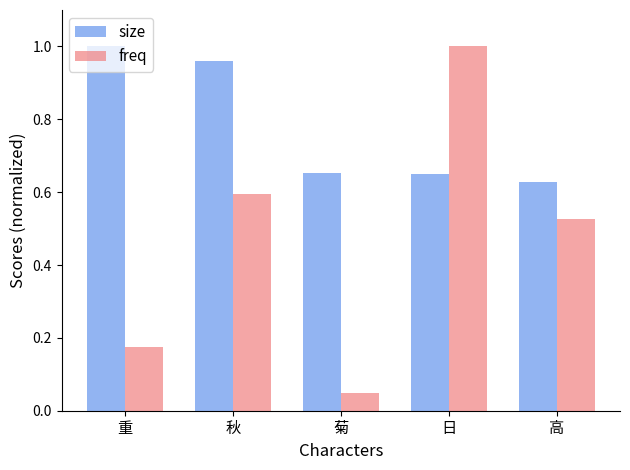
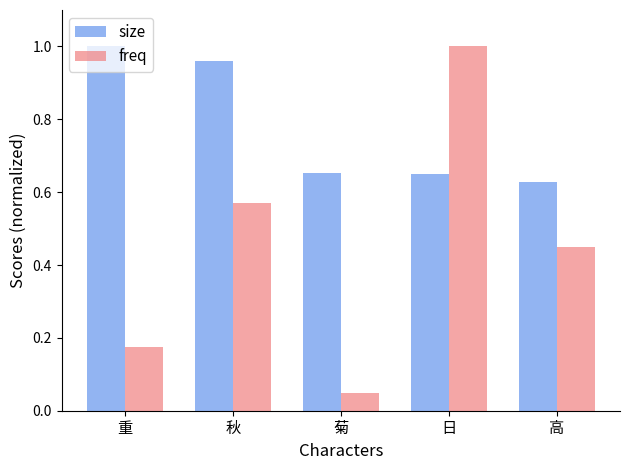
  {
    "size": {
      "秋": 0.96,
      "菊": 0.65,
      "日": 0.65,
      "高": 0.63
    },
    "freq": {
      "重": 0.18,
-     "秋": 0.59,
+     "秋": 0.57,
      "菊": 0.05,
      "日": 1.00,
-     "高": 0.53
+     "高": 0.45
    }
  }
